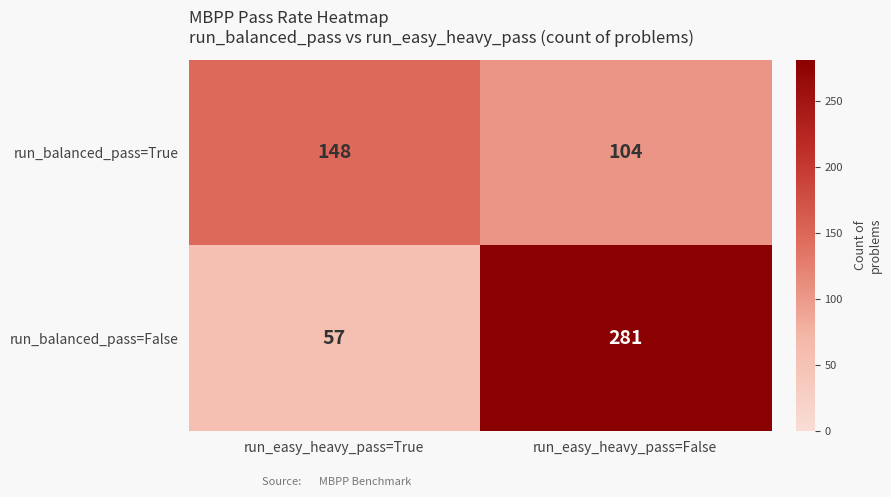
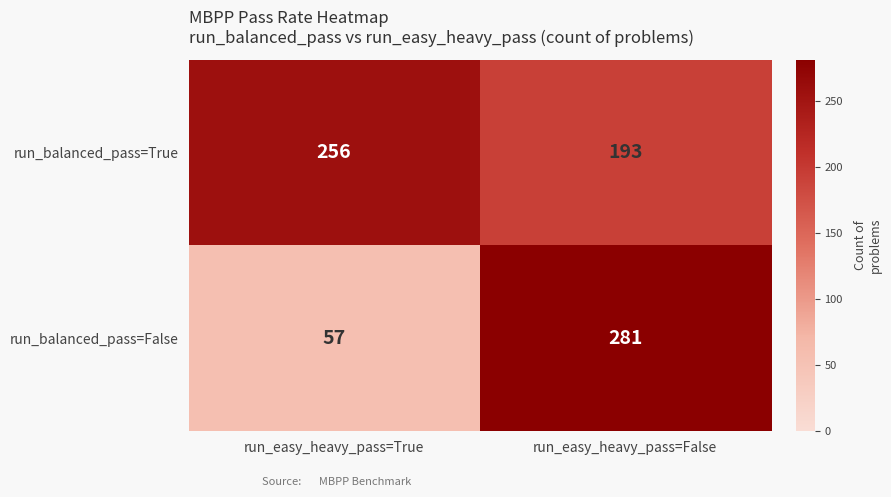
  {
    "run_balanced_pass=True": {
-     "run_easy_heavy_pass=True": 148,
-     "run_easy_heavy_pass=False": 104
+     "run_easy_heavy_pass=True": 256,
+     "run_easy_heavy_pass=False": 193
    },
    "run_balanced_pass=False": {
      "run_easy_heavy_pass=True": 57,
      "run_easy_heavy_pass=False": 281
    }
  }
